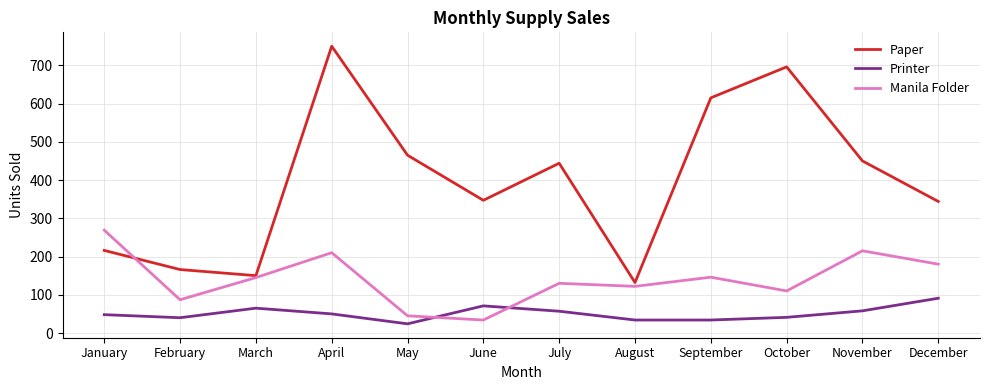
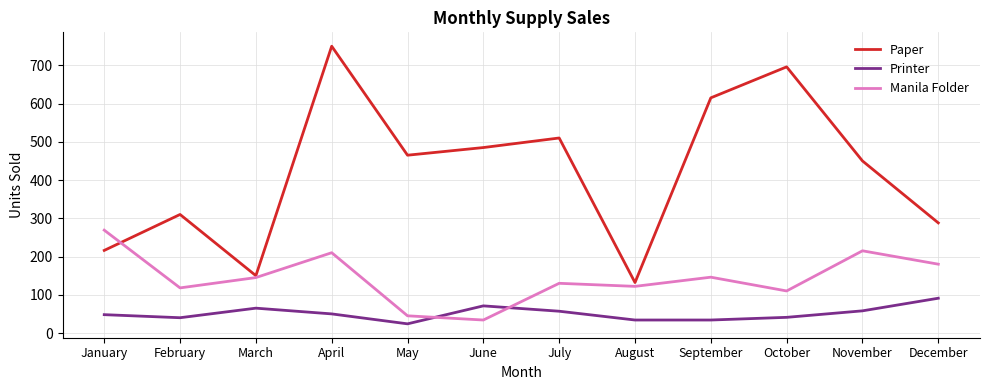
  {
    "Paper": {
      "January": 220,
-     "February": 170,
+     "February": 310,
      "April": 750,
      "May": 470,
-     "June": 350,
-     "July": 440,
+     "June": 490,
+     "July": 510,
      "August": 130,
      "September": 620,
      "October": 700,
      "November": 450,
-     "December": 340
+     "December": 290
    },
    "Printer": {
      "January": 50,
      "February": 40,
      "March": 70,
      "April": 50,
      "May": 20,
      "June": 70,
      "July": 60,
      "August": 30,
      "September": 30,
      "October": 40,
      "November": 60,
      "December": 90
    },
    "Manila Folder": {
      "January": 270,
-     "February": 90,
+     "February": 120,
      "April": 210,
      "May": 50,
      "June": 30,
      "July": 130,
      "August": 120,
      "September": 150,
      "October": 110,
      "November": 220,
      "December": 180
    }
  }
